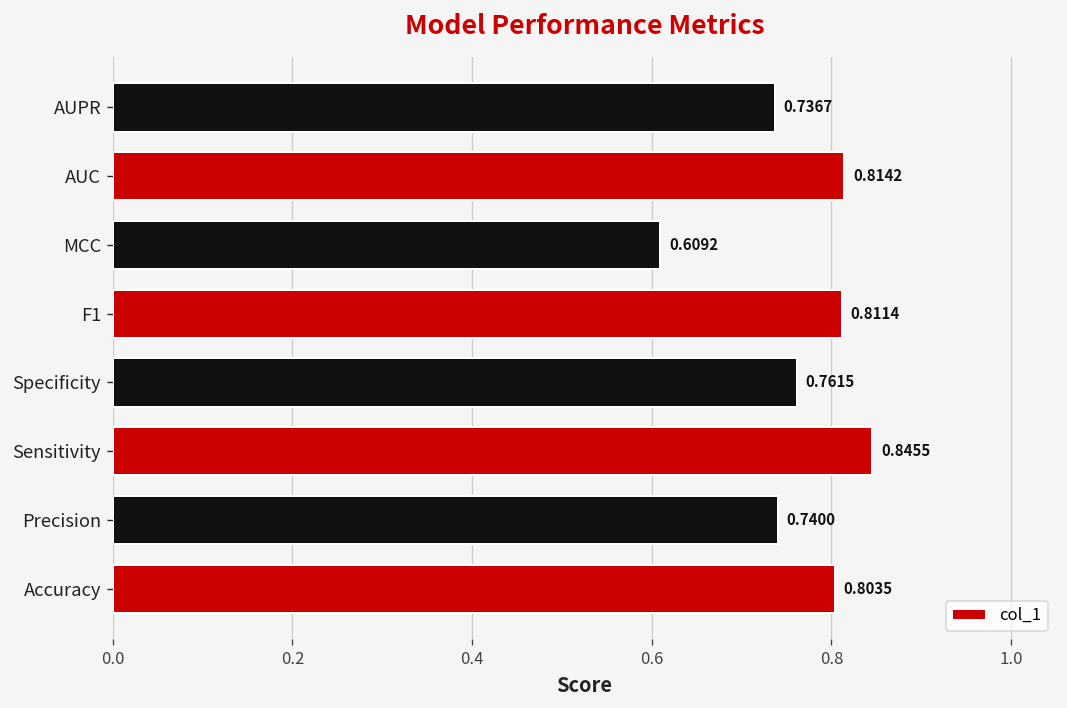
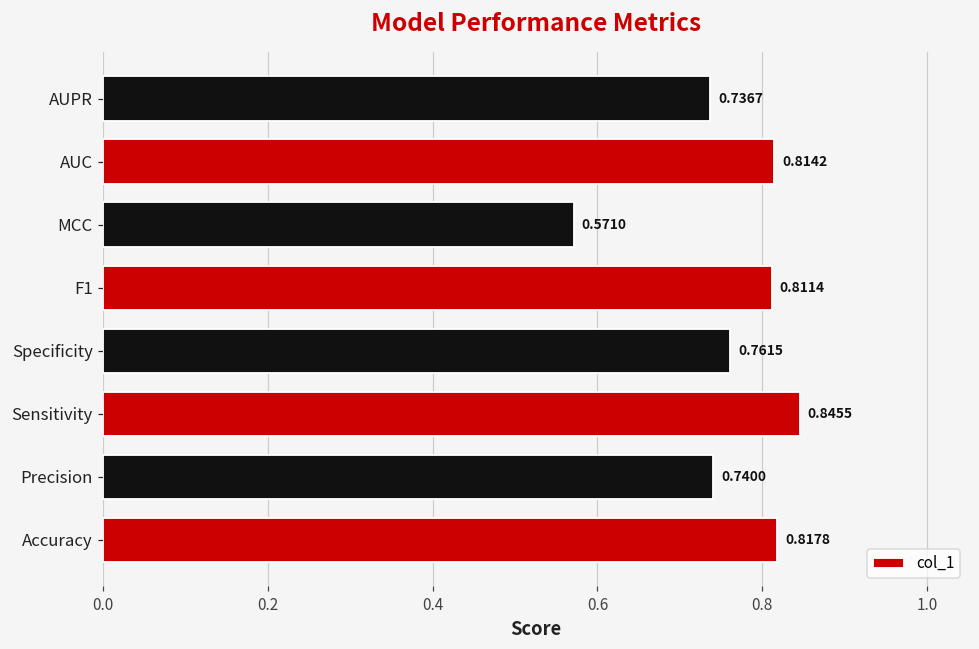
  {
    "AUPR": 0.7367,
    "AUC": 0.8142,
-   "MCC": 0.6092,
+   "MCC": 0.5710,
    "F1": 0.8114,
    "Specificity": 0.7615,
    "Sensitivity": 0.8455,
    "Precision": 0.7400,
-   "Accuracy": 0.8035
+   "Accuracy": 0.8178
  }
